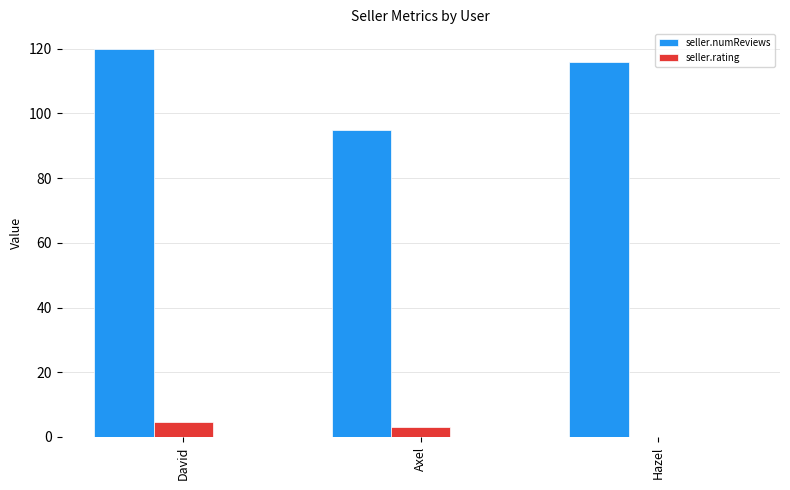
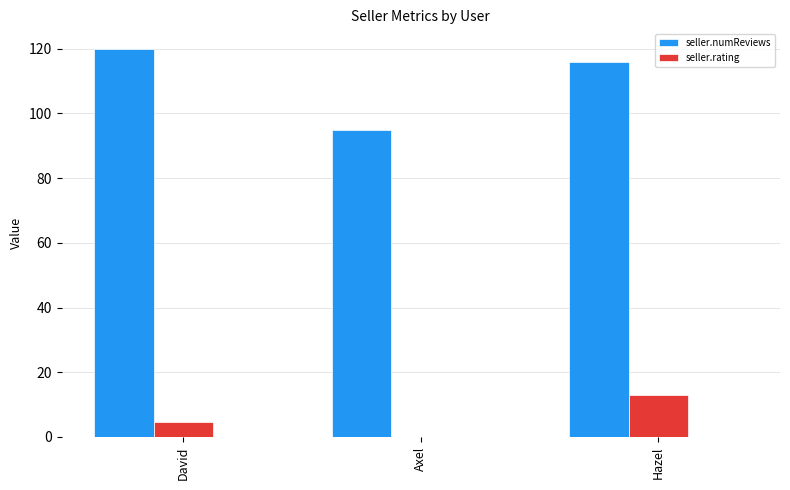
  {
    "seller.numReviews": {
      "David": 120,
      "Axel": 95,
      "Hazel": 116
    },
    "seller.rating": {
      "David": 5,
-     "Axel": 3,
-     "Hazel": 0
+     "Axel": 0,
+     "Hazel": 13
    }
  }
